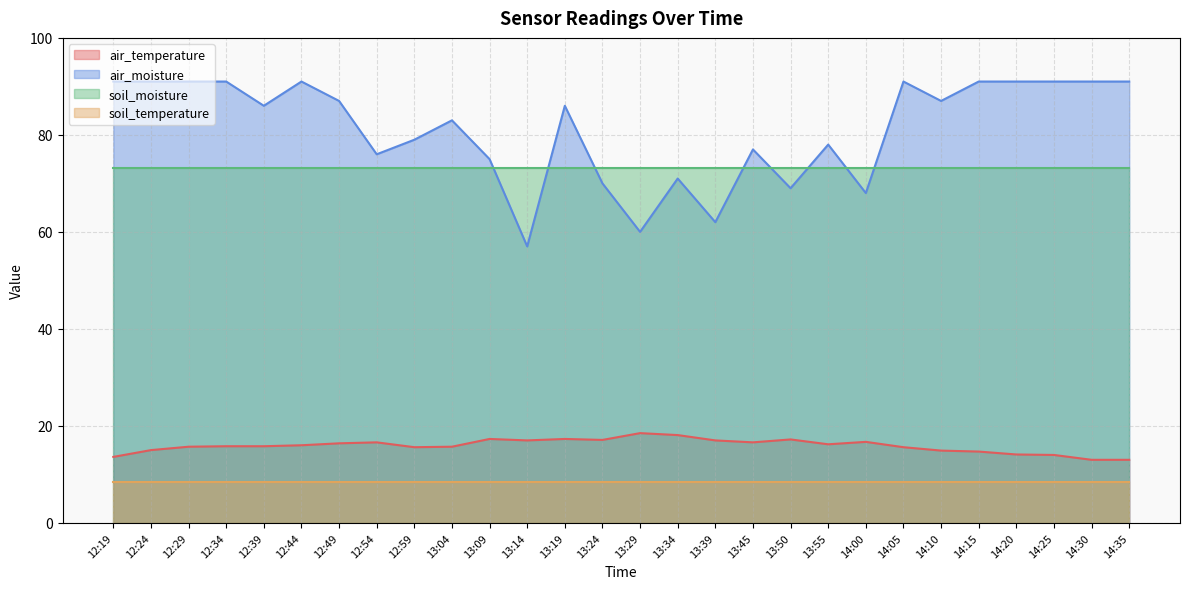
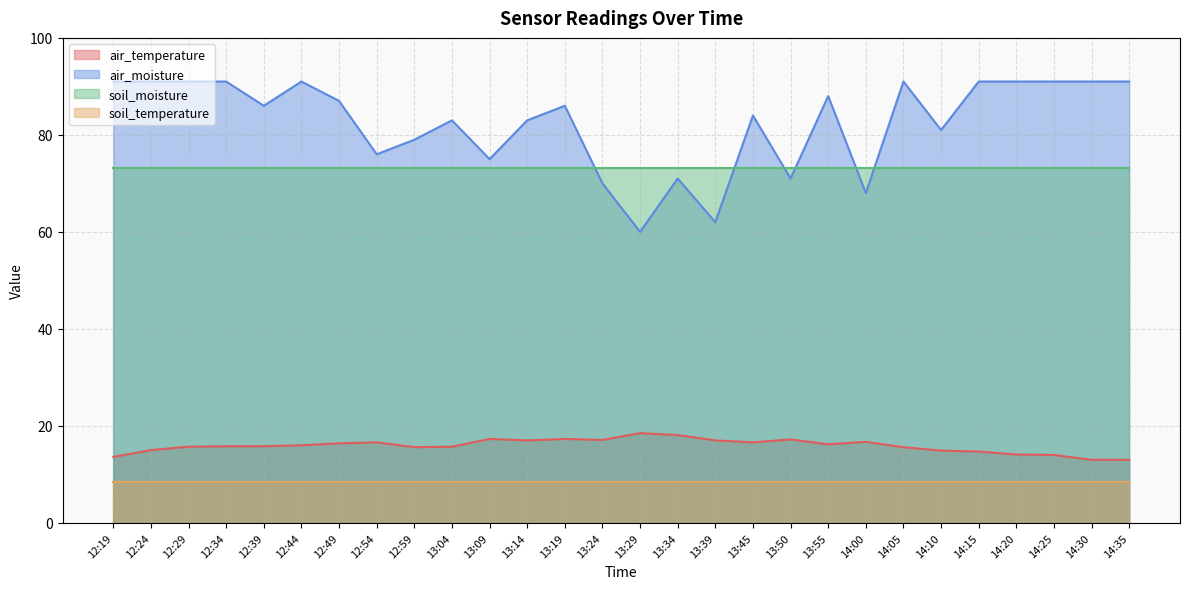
  {
    "air_moisture": {
      "12:34": 91,
      "12:39": 86,
      "12:44": 91,
      "12:49": 87,
      "12:54": 76,
      "12:59": 79,
      "13:04": 83,
      "13:09": 75,
-     "13:14": 57,
+     "13:14": 83,
      "13:19": 86,
      "13:24": 70,
      "13:29": 60,
      "13:34": 71,
      "13:39": 62,
-     "13:45": 77,
-     "13:50": 69,
-     "13:55": 78,
+     "13:45": 84,
+     "13:50": 71,
+     "13:55": 88,
      "14:00": 68,
      "14:05": 91,
-     "14:10": 87,
+     "14:10": 81,
      "14:15": 91,
      "14:20": 91,
      "14:25": 91,
      "14:30": 91,
      "14:35": 91
    },
    "soil_moisture": {
      "12:19": 73,
      "12:24": 73,
      "12:29": 73,
      "12:34": 73,
      "12:39": 73,
      "12:44": 73,
      "12:49": 73,
      "12:54": 73,
      "12:59": 73,
      "13:04": 73,
      "13:09": 73,
      "13:14": 73,
      "13:19": 73,
      "13:24": 73,
      "13:29": 73,
      "13:34": 73,
      "13:39": 73,
      "13:45": 73,
      "13:50": 73,
      "13:55": 73,
      "14:00": 73,
      "14:05": 73,
      "14:10": 73,
      "14:15": 73,
      "14:20": 73,
      "14:25": 73,
      "14:30": 73,
      "14:35": 73
    }
  }
